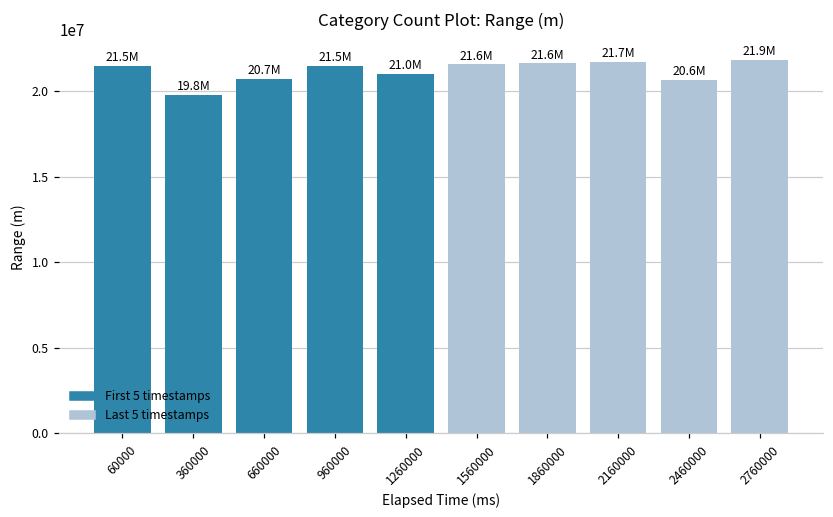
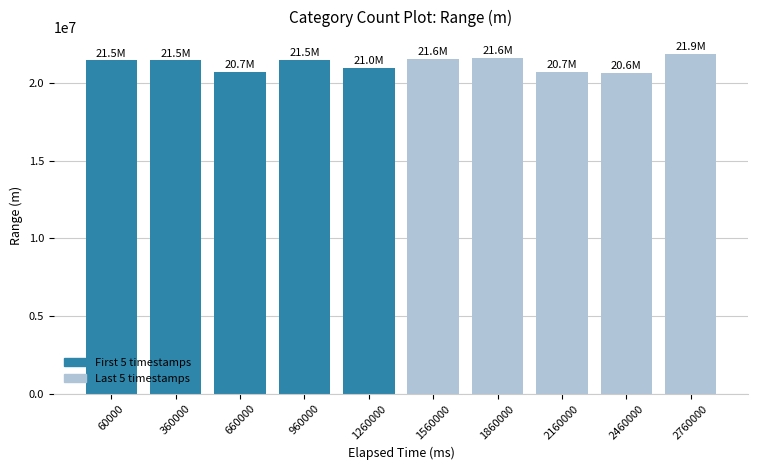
  {
    "60000": "21.5M",
-   "360000": "19.8M",
+   "360000": "21.5M",
    "660000": "20.7M",
    "960000": "21.5M",
    "1260000": "21.0M",
    "1560000": "21.6M",
    "1860000": "21.6M",
-   "2160000": "21.7M",
+   "2160000": "20.7M",
    "2460000": "20.6M",
    "2760000": "21.9M"
  }
